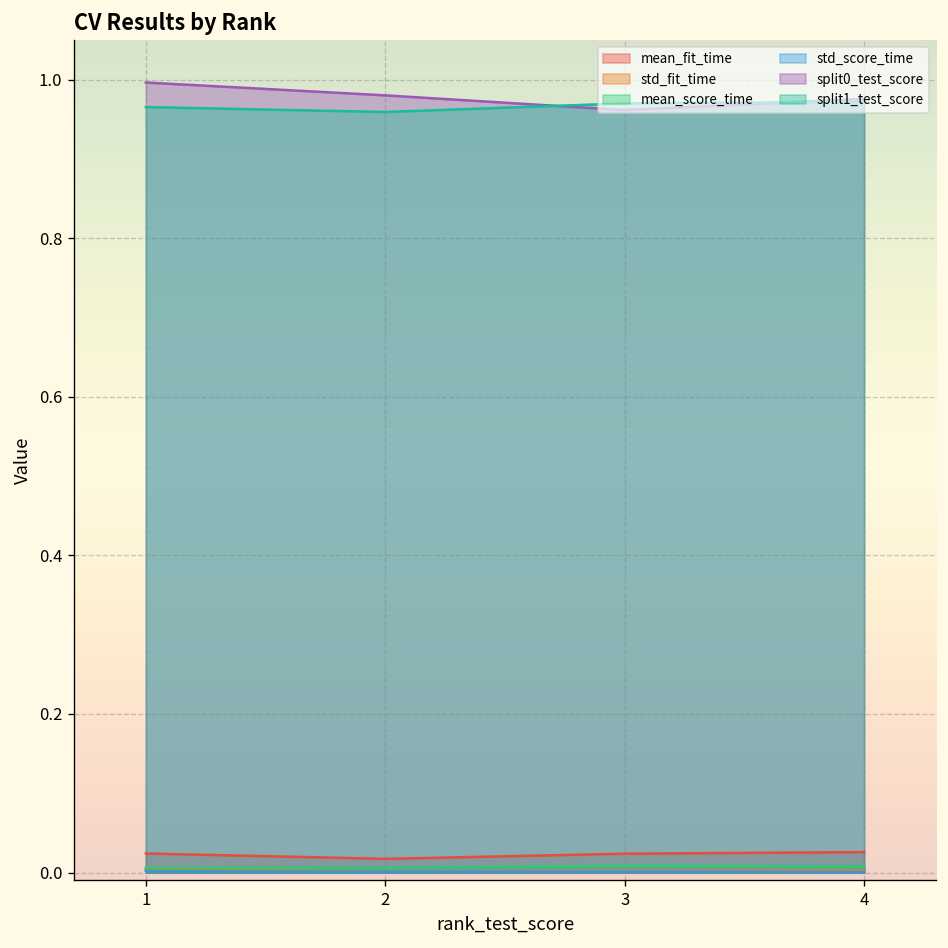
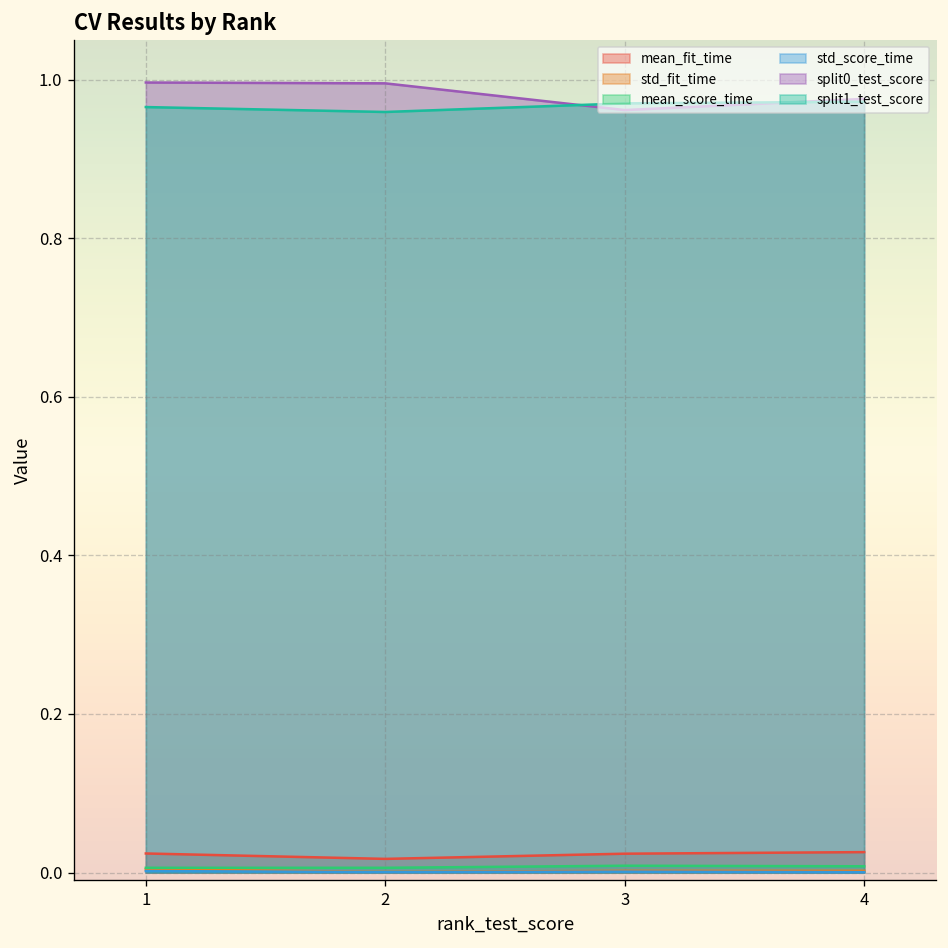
  {
    "split0_test_score": {
      "1": 1.00,
-     "2": 0.98,
+     "2": 1.00,
      "3": 0.96
    }
  }
